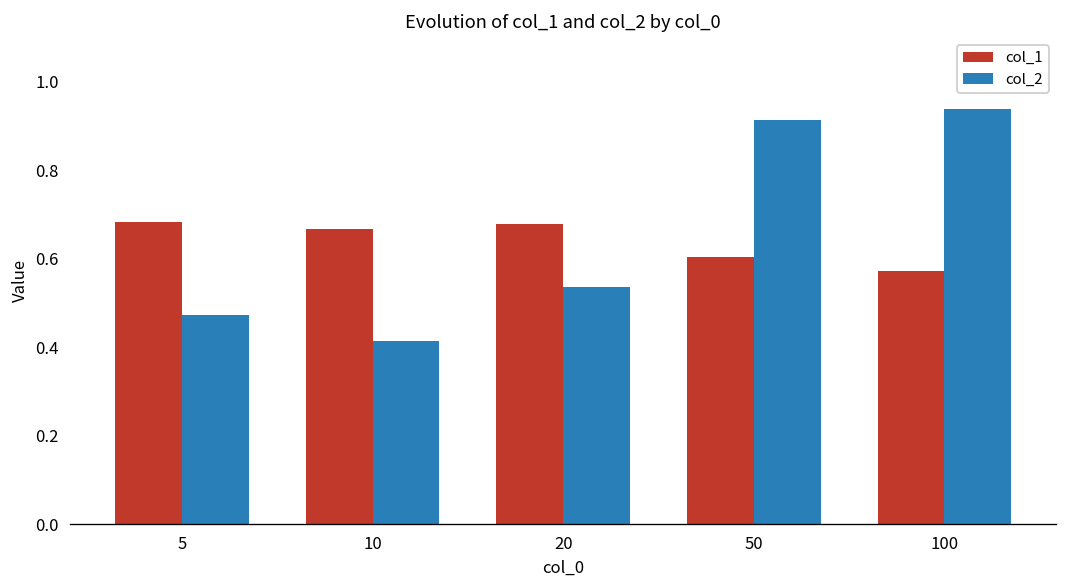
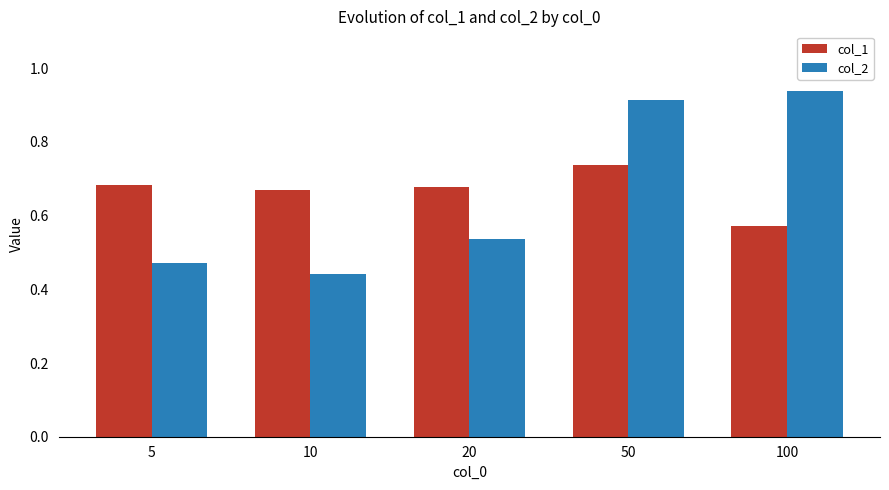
  {
    "col_1": {
      "5": 0.68,
      "10": 0.67,
      "20": 0.68,
-     "50": 0.60,
+     "50": 0.74,
      "100": 0.57
    },
    "col_2": {
      "5": 0.47,
-     "10": 0.41,
+     "10": 0.44,
      "20": 0.54,
      "50": 0.91,
      "100": 0.94
    }
  }
